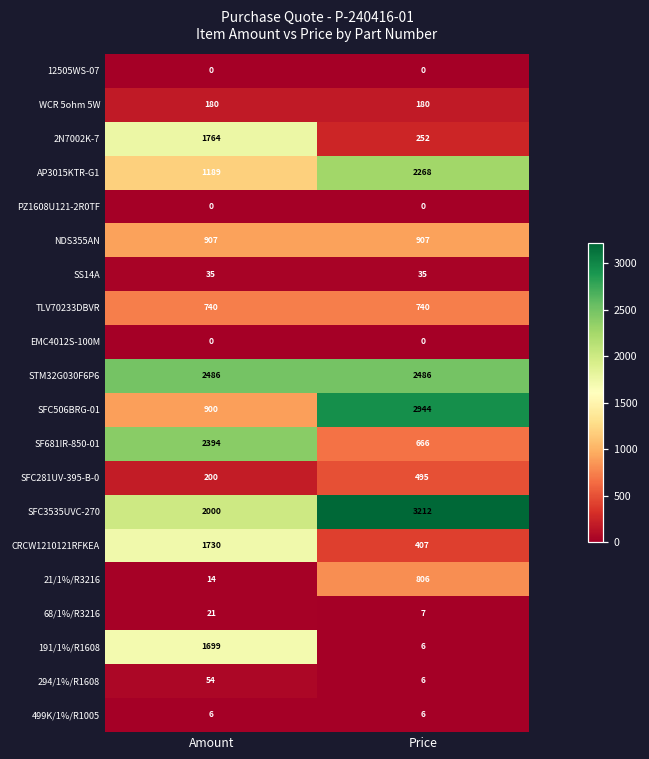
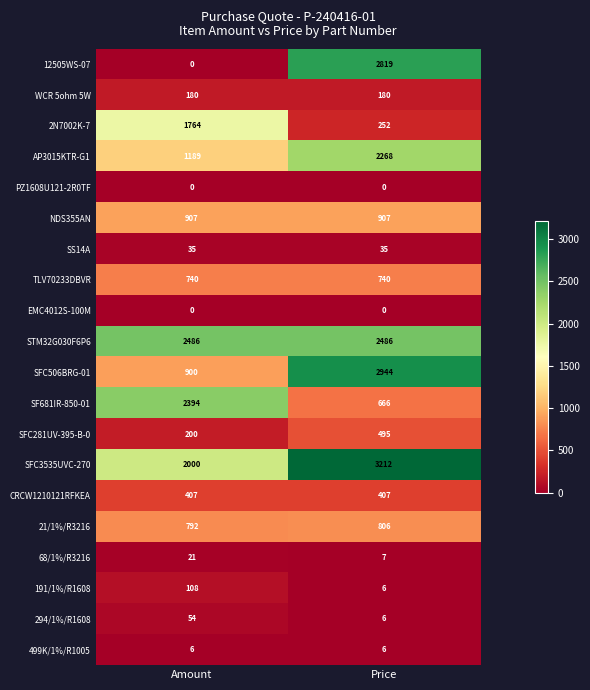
  {
    "12505WS-07": {
      "Amount": 0,
-     "Price": 0
+     "Price": 2819
    },
    "WCR 5ohm 5W": {
      "Amount": 180,
      "Price": 180
    },
    "2N7002K-7": {
      "Amount": 1764,
      "Price": 252
    },
    "AP3015KTR-G1": {
      "Amount": 1189,
      "Price": 2268
    },
    "PZ1608U121-2R0TF": {
      "Amount": 0,
      "Price": 0
    },
    "NDS355AN": {
      "Amount": 907,
      "Price": 907
    },
    "SS14A": {
      "Amount": 35,
      "Price": 35
    },
    "TLV70233DBVR": {
      "Amount": 740,
      "Price": 740
    },
    "EMC4012S-100M": {
      "Amount": 0,
      "Price": 0
    },
    "STM32G030F6P6": {
      "Amount": 2486,
      "Price": 2486
    },
    "SFC506BRG-01": {
      "Amount": 900,
      "Price": 2944
    },
    "SF681IR-850-01": {
      "Amount": 2394,
      "Price": 666
    },
    "SFC281UV-395-B-0": {
      "Amount": 200,
      "Price": 495
    },
    "SFC3535UVC-270": {
      "Amount": 2000,
      "Price": 3212
    },
    "CRCW1210121RFKEA": {
-     "Amount": 1730,
+     "Amount": 407,
      "Price": 407
    },
    "21/1%/R3216": {
-     "Amount": 14,
+     "Amount": 792,
      "Price": 806
    },
    "68/1%/R3216": {
      "Amount": 21,
      "Price": 7
    },
    "191/1%/R1608": {
-     "Amount": 1699,
+     "Amount": 108,
      "Price": 6
    },
    "294/1%/R1608": {
      "Amount": 54,
      "Price": 6
    },
    "499K/1%/R1005": {
      "Amount": 6,
      "Price": 6
    }
  }
